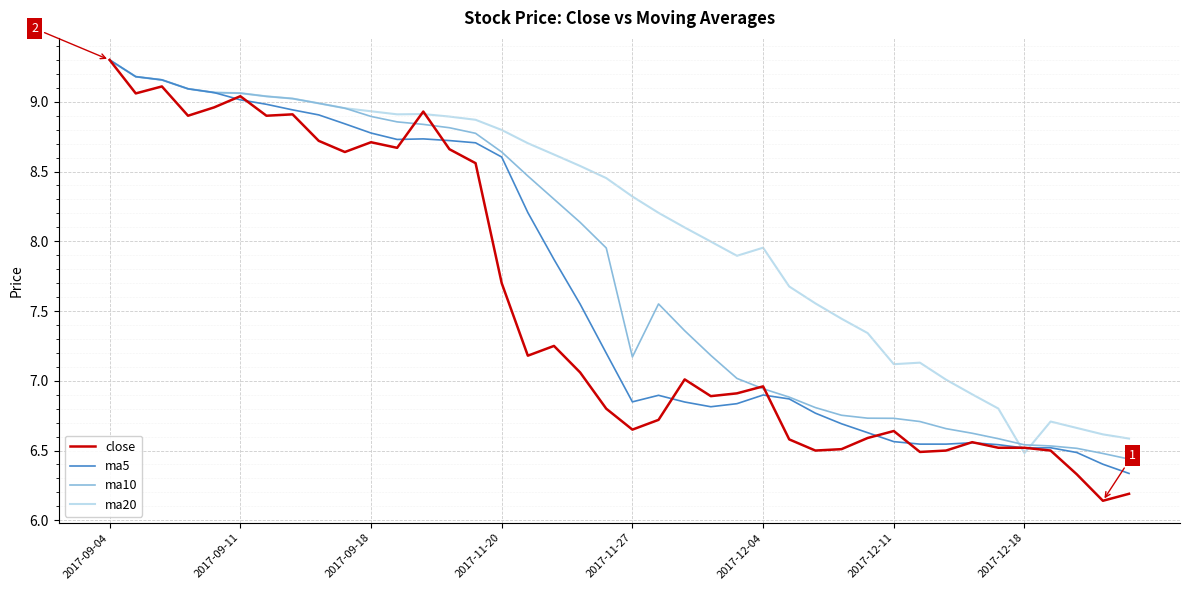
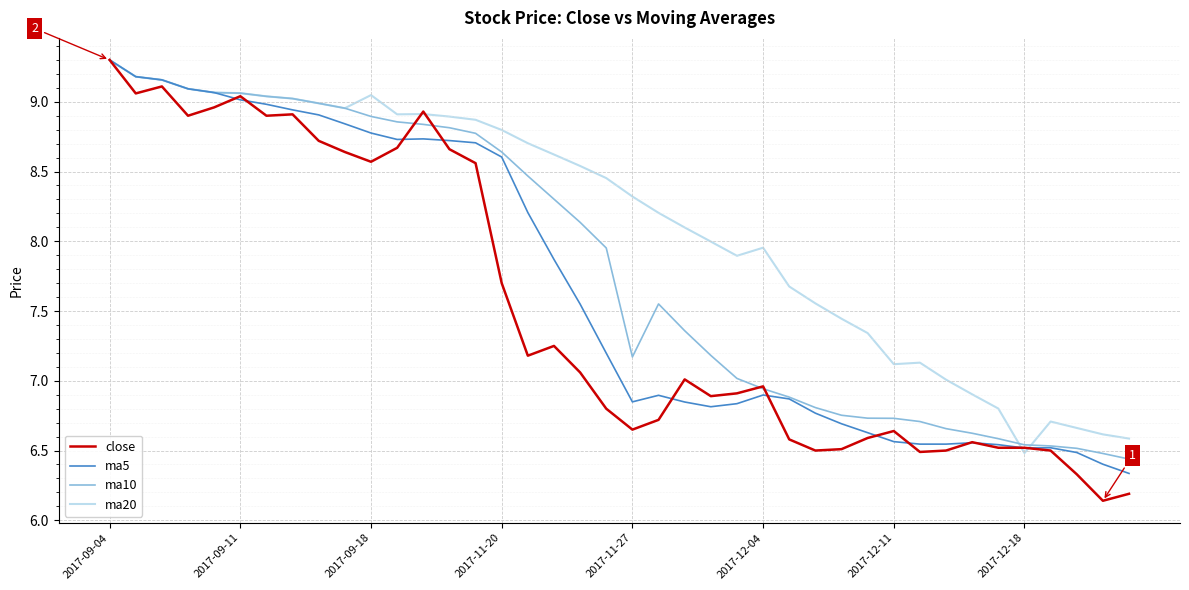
  {
    "close": {
      "2017-09-11": 9.04,
-     "2017-09-18": 8.71,
+     "2017-09-18": 8.57,
      "2017-11-20": 7.70,
      "2017-11-27": 6.65,
      "2017-12-11": 6.64
    },
    "ma5": {
      "2017-09-11": 9.01,
      "2017-09-18": 8.78,
      "2017-11-20": 8.60,
      "2017-11-27": 6.85,
      "2017-12-04": 6.90,
      "2017-12-11": 6.56
    },
    "ma10": {
      "2017-09-18": 8.90,
      "2017-11-20": 8.64,
      "2017-11-27": 7.17,
      "2017-12-11": 6.73,
      "2017-12-18": 6.54
    },
    "ma20": {
-     "2017-09-18": 8.93,
+     "2017-09-18": 9.05,
      "2017-11-20": 8.80,
      "2017-11-27": 8.32,
      "2017-12-04": 7.95,
      "2017-12-11": 7.12,
      "2017-12-18": 6.48
    }
  }
